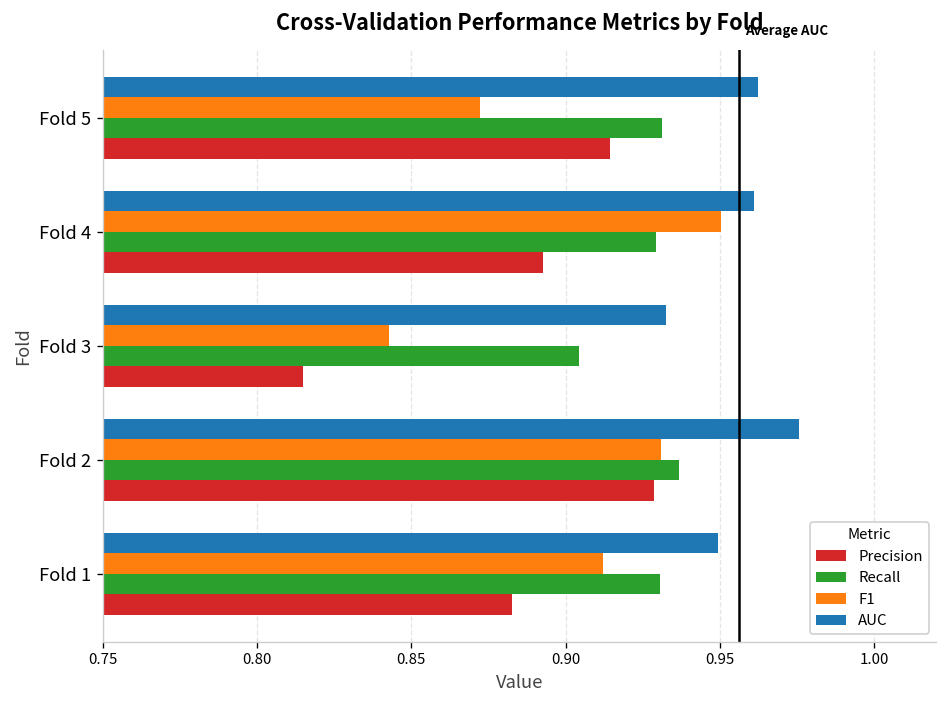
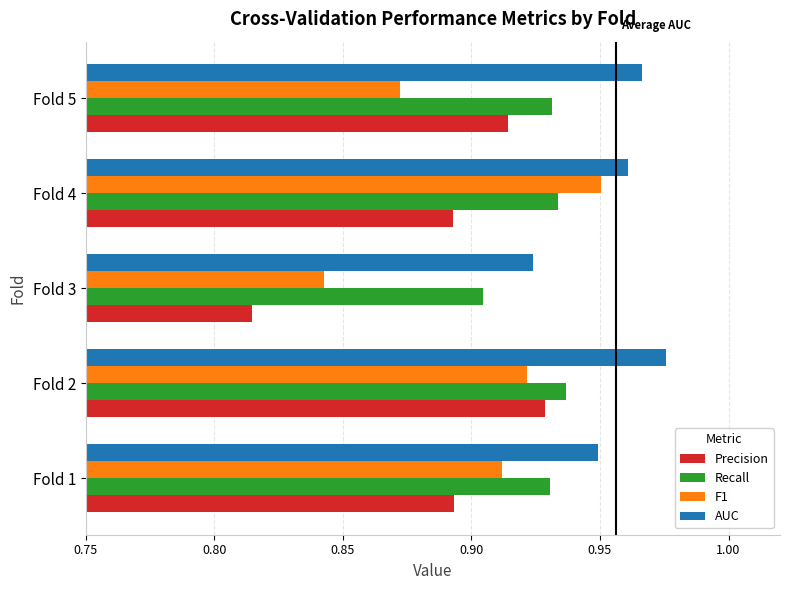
  {
    "Precision": {
      "Fold 5": 0.914,
      "Fold 4": 0.893,
      "Fold 3": 0.815,
      "Fold 2": 0.929,
-     "Fold 1": 0.883
+     "Fold 1": 0.893
    },
    "Recall": {
      "Fold 5": 0.931,
-     "Fold 4": 0.929,
+     "Fold 4": 0.934,
      "Fold 3": 0.904,
      "Fold 2": 0.937,
      "Fold 1": 0.931
    },
    "F1": {
      "Fold 5": 0.872,
      "Fold 4": 0.950,
      "Fold 3": 0.843,
-     "Fold 2": 0.931,
+     "Fold 2": 0.922,
      "Fold 1": 0.912
    },
    "AUC": {
-     "Fold 5": 0.962,
+     "Fold 5": 0.966,
      "Fold 4": 0.961,
-     "Fold 3": 0.932,
+     "Fold 3": 0.924,
      "Fold 2": 0.976,
      "Fold 1": 0.949
    }
  }
